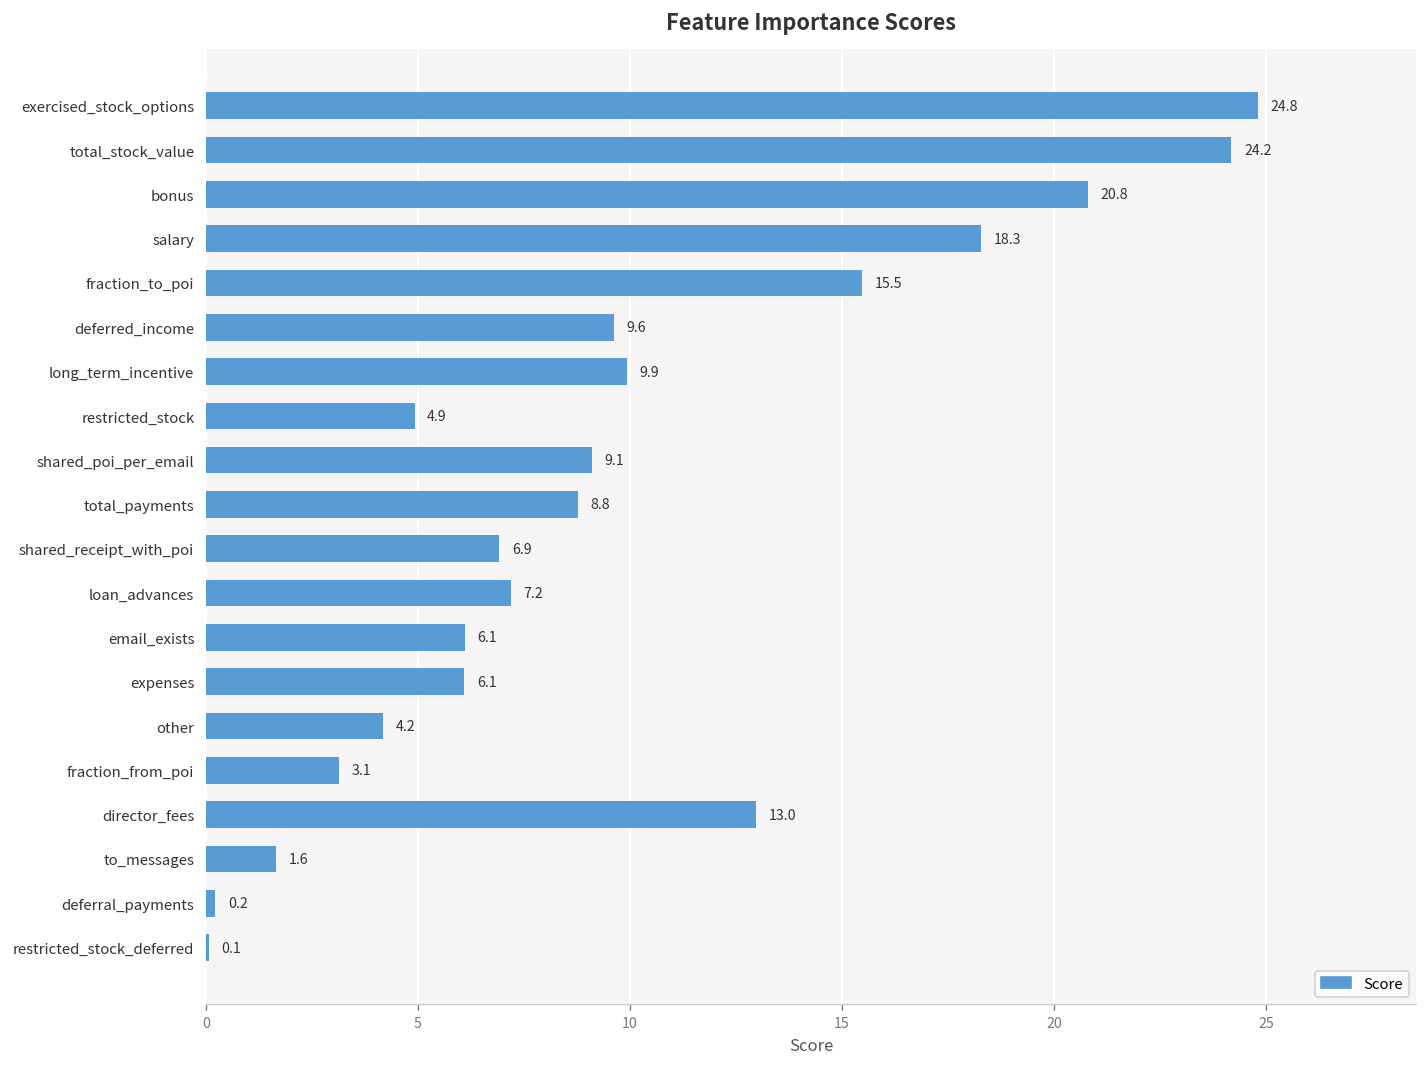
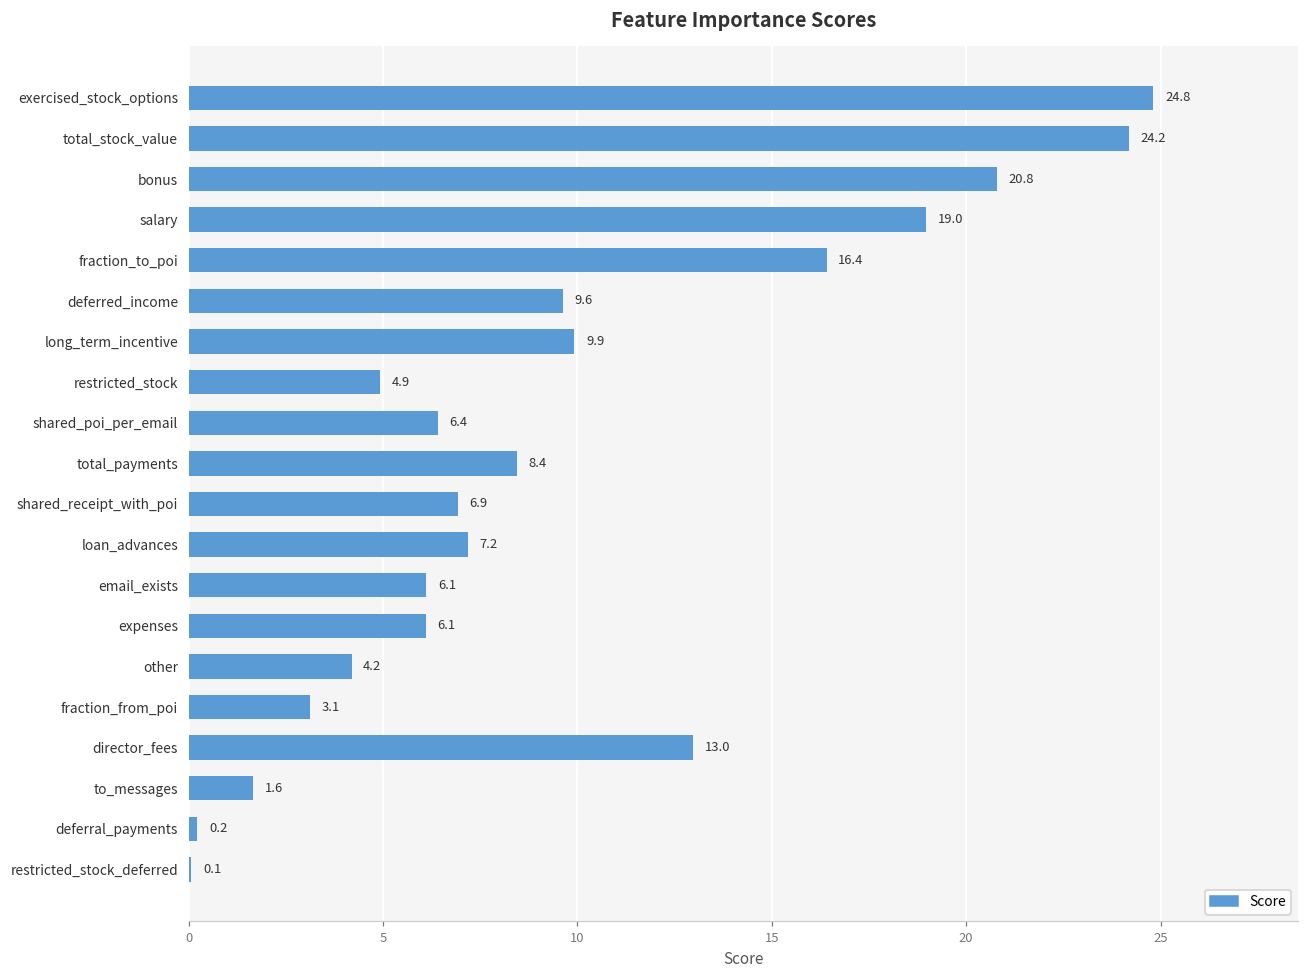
  {
    "exercised_stock_options": 24.8,
    "total_stock_value": 24.2,
    "bonus": 20.8,
-   "salary": 18.3,
-   "fraction_to_poi": 15.5,
+   "salary": 19.0,
+   "fraction_to_poi": 16.4,
    "deferred_income": 9.6,
    "long_term_incentive": 9.9,
    "restricted_stock": 4.9,
-   "shared_poi_per_email": 9.1,
-   "total_payments": 8.8,
+   "shared_poi_per_email": 6.4,
+   "total_payments": 8.4,
    "shared_receipt_with_poi": 6.9,
    "loan_advances": 7.2,
    "email_exists": 6.1,
    "expenses": 6.1,
    "other": 4.2,
    "fraction_from_poi": 3.1,
    "director_fees": 13.0,
    "to_messages": 1.6,
    "deferral_payments": 0.2,
    "restricted_stock_deferred": 0.1
  }
